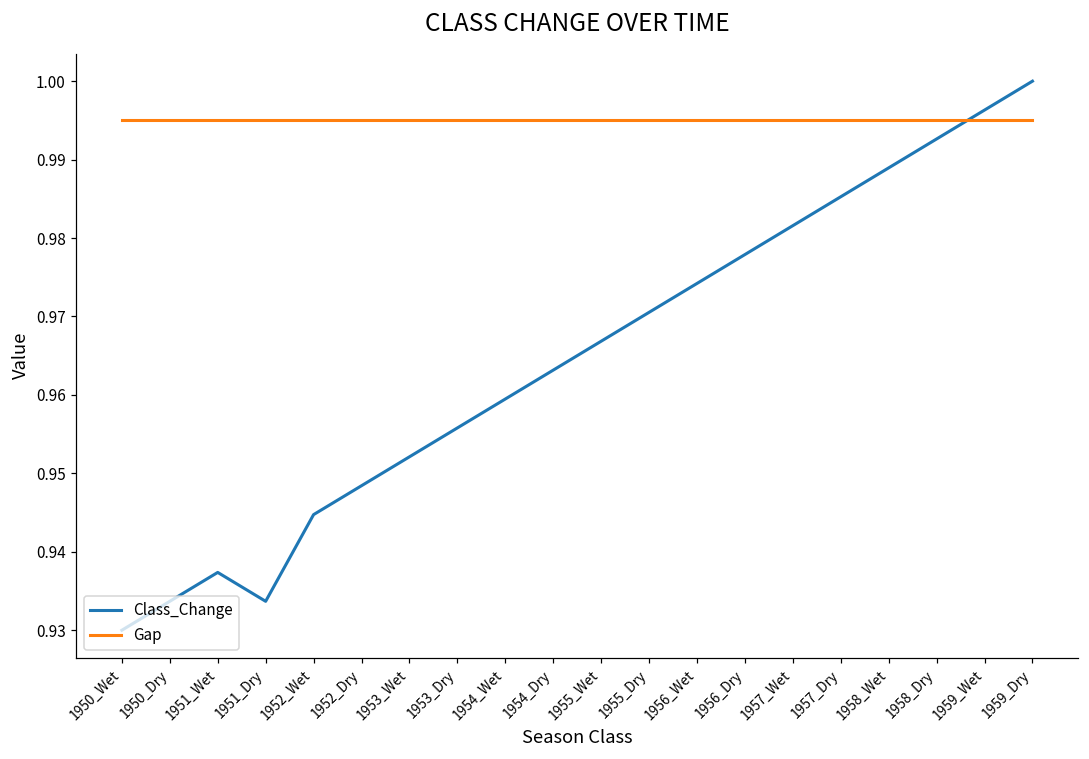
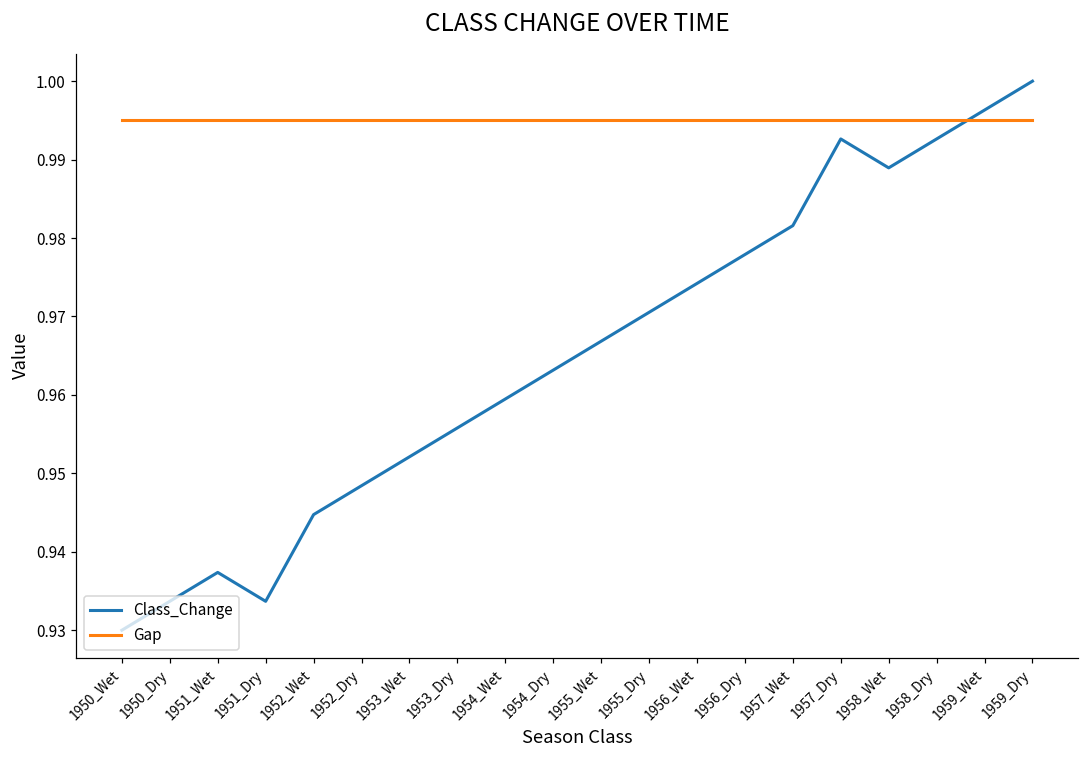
  {
    "Class_Change": {
      "1951_Wet": 0.937,
      "1951_Dry": 0.934,
      "1952_Wet": 0.945,
      "1952_Dry": 0.948,
      "1953_Wet": 0.952,
      "1953_Dry": 0.956,
      "1954_Wet": 0.959,
      "1954_Dry": 0.963,
      "1955_Wet": 0.967,
      "1955_Dry": 0.971,
      "1956_Wet": 0.974,
      "1956_Dry": 0.978,
      "1957_Wet": 0.982,
-     "1957_Dry": 0.985,
+     "1957_Dry": 0.993,
      "1958_Wet": 0.989,
      "1958_Dry": 0.993,
      "1959_Wet": 0.996,
      "1959_Dry": 1.000
    },
    "Gap": {
      "1950_Wet": 0.995,
      "1950_Dry": 0.995,
      "1951_Wet": 0.995,
      "1951_Dry": 0.995,
      "1952_Wet": 0.995,
      "1952_Dry": 0.995,
      "1953_Wet": 0.995,
      "1953_Dry": 0.995,
      "1954_Wet": 0.995,
      "1954_Dry": 0.995,
      "1955_Wet": 0.995,
      "1955_Dry": 0.995,
      "1956_Wet": 0.995,
      "1956_Dry": 0.995,
      "1957_Wet": 0.995,
      "1957_Dry": 0.995,
      "1958_Wet": 0.995,
      "1958_Dry": 0.995,
      "1959_Wet": 0.995,
      "1959_Dry": 0.995
    }
  }
